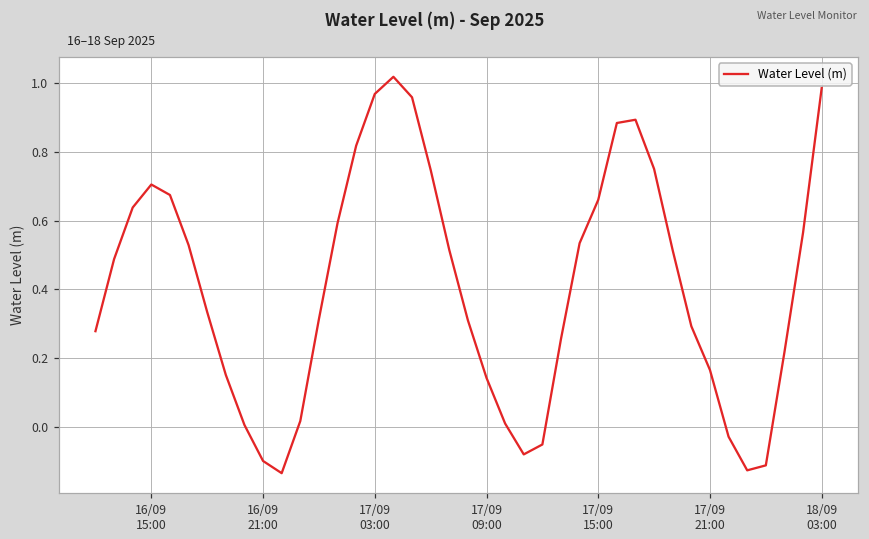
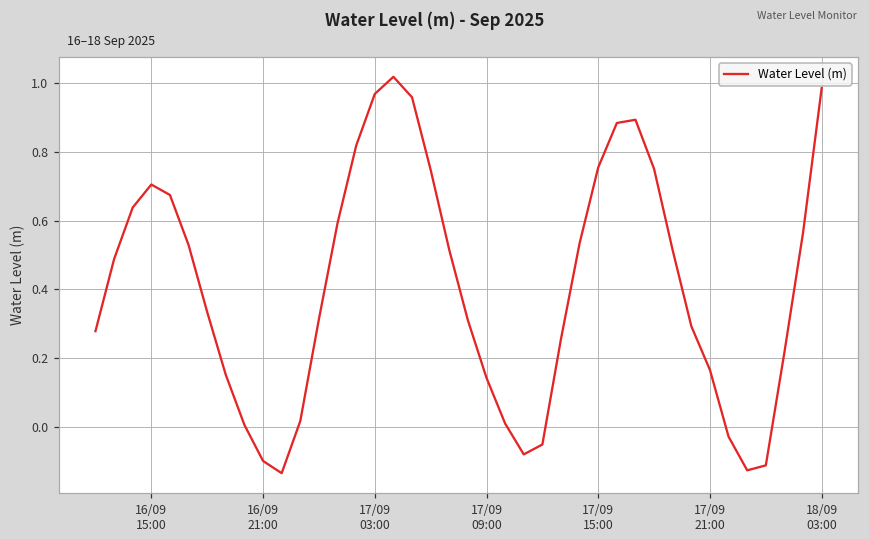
  {
    "16/09 15:00": 0.70,
    "16/09 21:00": -0.10,
    "17/09 03:00": 0.97,
    "17/09 09:00": 0.14,
-   "17/09 15:00": 0.66,
+   "17/09 15:00": 0.75,
    "17/09 21:00": 0.17,
    "18/09 03:00": 0.99
  }
